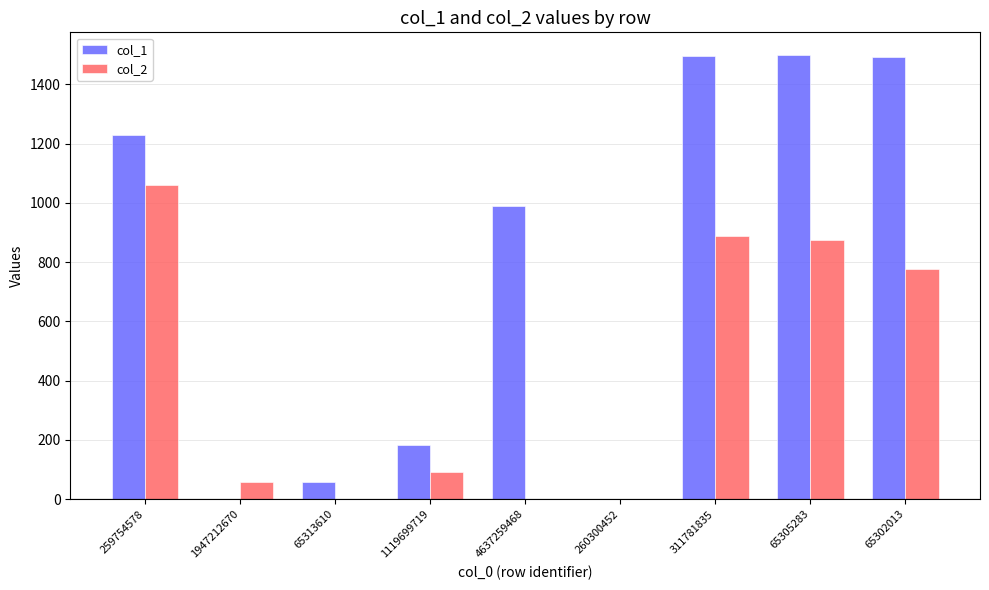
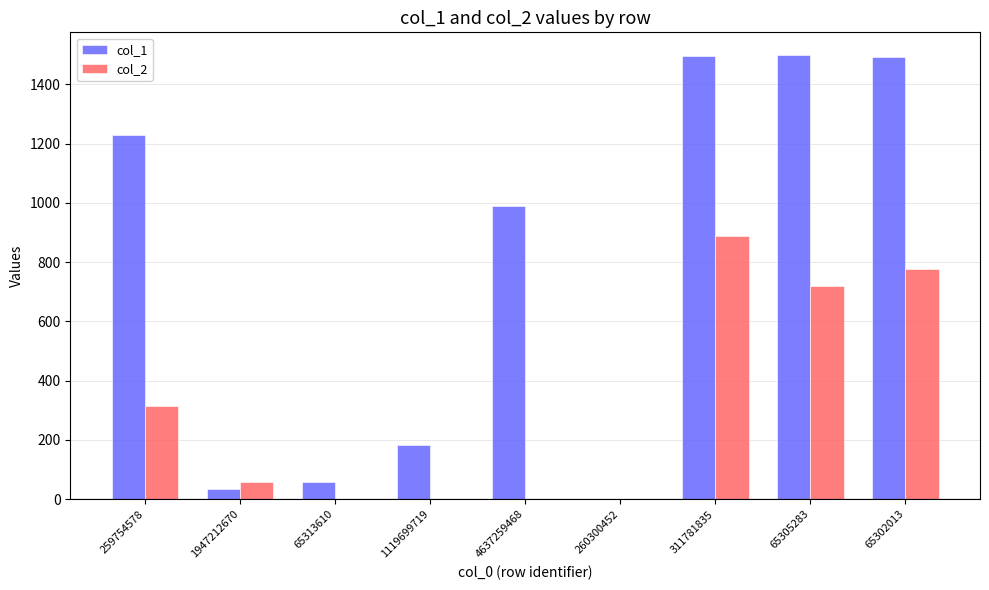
  {
    "col_1": {
      "259754578": 1230,
-     "1947212670": 0,
+     "1947212670": 30,
      "65313610": 60,
      "1119699719": 180,
      "4637259468": 990,
      "260300452": 0,
      "311781835": 1490,
      "65305283": 1500,
      "65302013": 1490
    },
    "col_2": {
-     "259754578": 1060,
+     "259754578": 320,
      "1947212670": 60,
      "65313610": 0,
-     "1119699719": 90,
+     "1119699719": 0,
      "4637259468": 0,
      "260300452": 0,
      "311781835": 890,
-     "65305283": 880,
+     "65305283": 720,
      "65302013": 780
    }
  }
